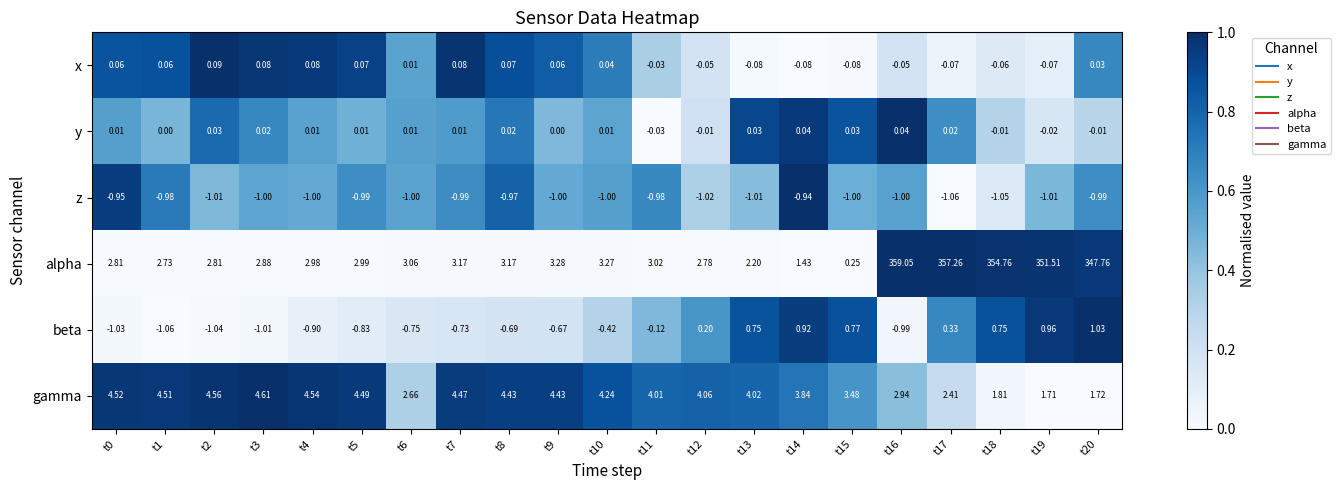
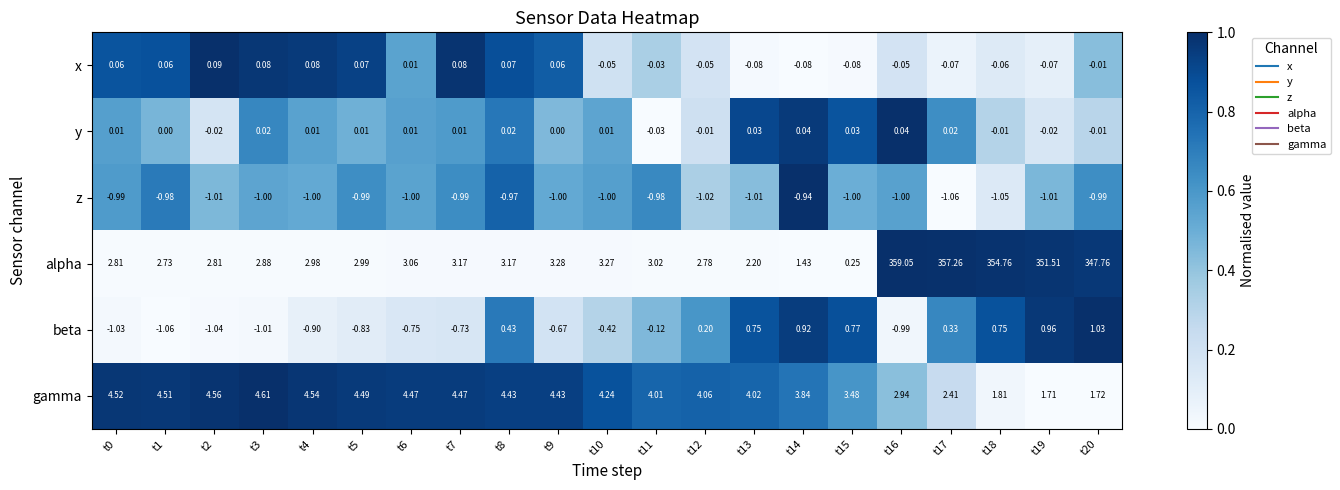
  {
    "x": {
      "t0": 0.06,
      "t1": 0.06,
      "t2": 0.09,
      "t3": 0.08,
      "t4": 0.08,
      "t5": 0.07,
      "t6": 0.01,
      "t7": 0.08,
      "t8": 0.07,
      "t9": 0.06,
-     "t10": 0.04,
+     "t10": -0.05,
      "t11": -0.03,
      "t12": -0.05,
      "t13": -0.08,
      "t14": -0.08,
      "t15": -0.08,
      "t16": -0.05,
      "t17": -0.07,
      "t18": -0.06,
      "t19": -0.07,
-     "t20": 0.03
+     "t20": -0.01
    },
    "y": {
      "t0": 0.01,
      "t1": 0.00,
-     "t2": 0.03,
+     "t2": -0.02,
      "t3": 0.02,
      "t4": 0.01,
      "t5": 0.01,
      "t6": 0.01,
      "t7": 0.01,
      "t8": 0.02,
      "t9": 0.00,
      "t10": 0.01,
      "t11": -0.03,
      "t12": -0.01,
      "t13": 0.03,
      "t14": 0.04,
      "t15": 0.03,
      "t16": 0.04,
      "t17": 0.02,
      "t18": -0.01,
      "t19": -0.02,
      "t20": -0.01
    },
    "z": {
-     "t0": -0.95,
+     "t0": -0.99,
      "t1": -0.98,
      "t2": -1.01,
      "t3": -1.00,
      "t4": -1.00,
      "t5": -0.99,
      "t6": -1.00,
      "t7": -0.99,
      "t8": -0.97,
      "t9": -1.00,
      "t10": -1.00,
      "t11": -0.98,
      "t12": -1.02,
      "t13": -1.01,
      "t14": -0.94,
      "t15": -1.00,
      "t16": -1.00,
      "t17": -1.06,
      "t18": -1.05,
      "t19": -1.01,
      "t20": -0.99
    },
    "alpha": {
      "t0": 2.81,
      "t1": 2.73,
      "t2": 2.81,
      "t3": 2.88,
      "t4": 2.98,
      "t5": 2.99,
      "t6": 3.06,
      "t7": 3.17,
      "t8": 3.17,
      "t9": 3.28,
      "t10": 3.27,
      "t11": 3.02,
      "t12": 2.78,
      "t13": 2.20,
      "t14": 1.43,
      "t15": 0.25,
      "t16": 359.05,
      "t17": 357.26,
      "t18": 354.76,
      "t19": 351.51,
      "t20": 347.76
    },
    "beta": {
      "t0": -1.03,
      "t1": -1.06,
      "t2": -1.04,
      "t3": -1.01,
      "t4": -0.90,
      "t5": -0.83,
      "t6": -0.75,
      "t7": -0.73,
-     "t8": -0.69,
+     "t8": 0.43,
      "t9": -0.67,
      "t10": -0.42,
      "t11": -0.12,
      "t12": 0.20,
      "t13": 0.75,
      "t14": 0.92,
      "t15": 0.77,
      "t16": -0.99,
      "t17": 0.33,
      "t18": 0.75,
      "t19": 0.96,
      "t20": 1.03
    },
    "gamma": {
      "t0": 4.52,
      "t1": 4.51,
      "t2": 4.56,
      "t3": 4.61,
      "t4": 4.54,
      "t5": 4.49,
-     "t6": 2.66,
+     "t6": 4.47,
      "t7": 4.47,
      "t8": 4.43,
      "t9": 4.43,
      "t10": 4.24,
      "t11": 4.01,
      "t12": 4.06,
      "t13": 4.02,
      "t14": 3.84,
      "t15": 3.48,
      "t16": 2.94,
      "t17": 2.41,
      "t18": 1.81,
      "t19": 1.71,
      "t20": 1.72
    }
  }
